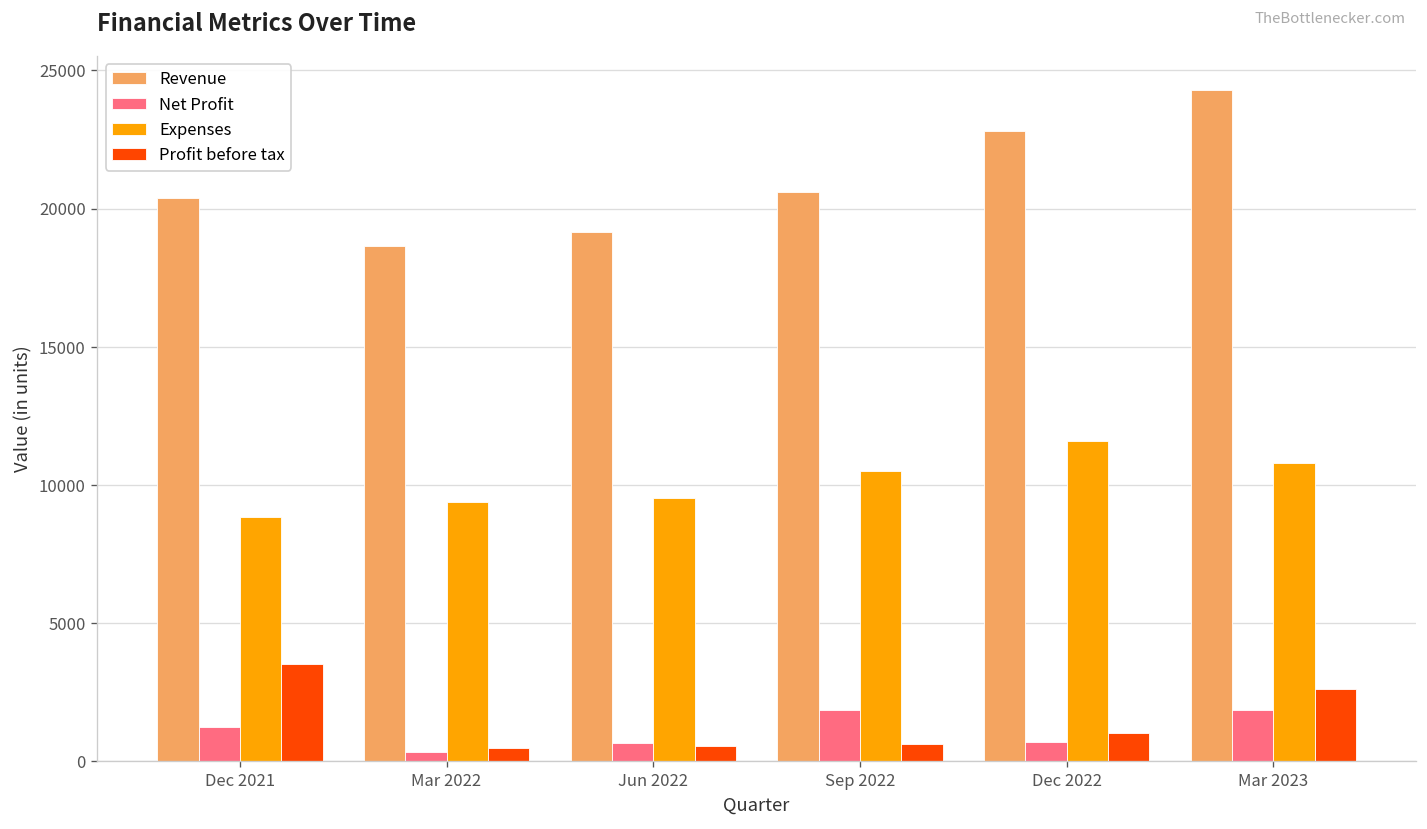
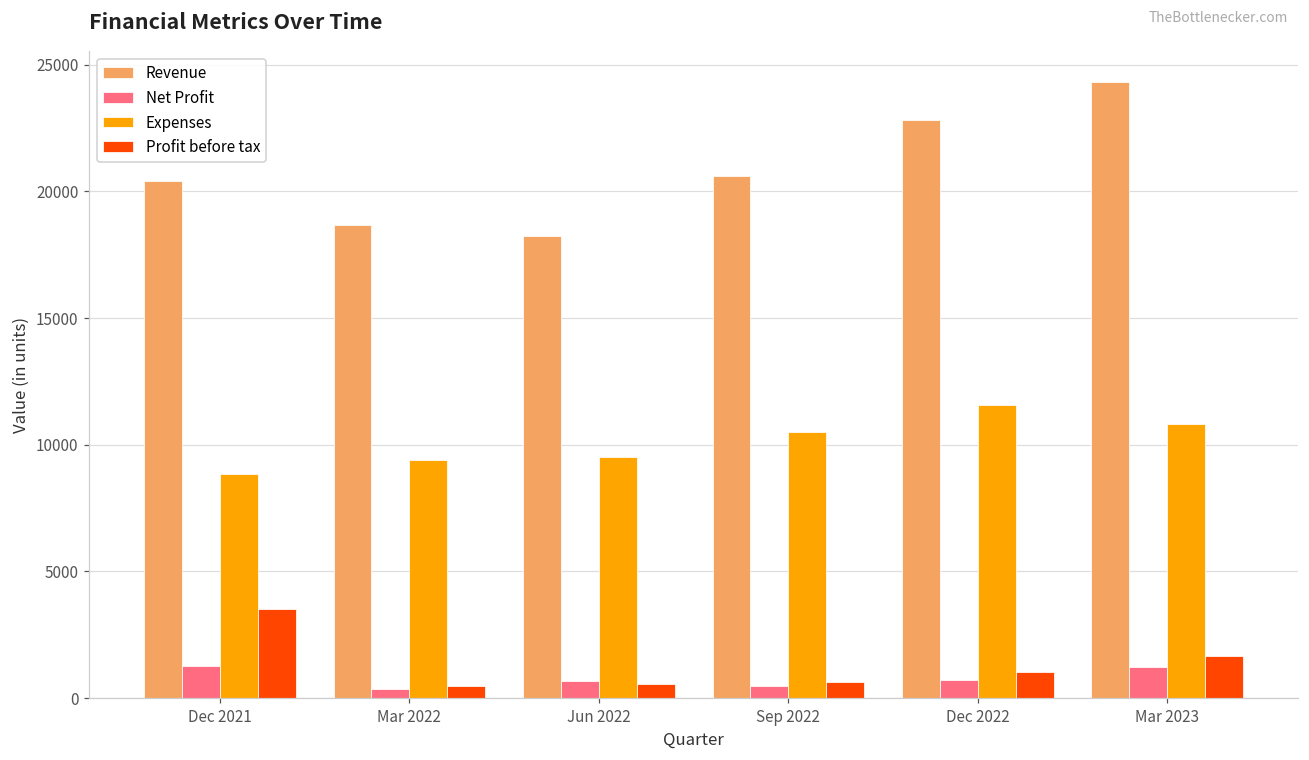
  {
    "Revenue": {
      "Dec 2021": 20400,
      "Mar 2022": 18700,
-     "Jun 2022": 19100,
+     "Jun 2022": 18200,
      "Sep 2022": 20600,
      "Dec 2022": 22800,
      "Mar 2023": 24300
    },
    "Net Profit": {
      "Dec 2021": 1200,
      "Mar 2022": 300,
      "Jun 2022": 700,
-     "Sep 2022": 1900,
+     "Sep 2022": 500,
      "Dec 2022": 700,
-     "Mar 2023": 1900
+     "Mar 2023": 1200
    },
    "Expenses": {
      "Dec 2021": 8800,
      "Mar 2022": 9400,
      "Jun 2022": 9500,
      "Sep 2022": 10500,
      "Dec 2022": 11600,
      "Mar 2023": 10800
    },
    "Profit before tax": {
      "Dec 2021": 3500,
      "Mar 2022": 500,
      "Jun 2022": 600,
      "Sep 2022": 600,
      "Dec 2022": 1000,
-     "Mar 2023": 2600
+     "Mar 2023": 1700
    }
  }
